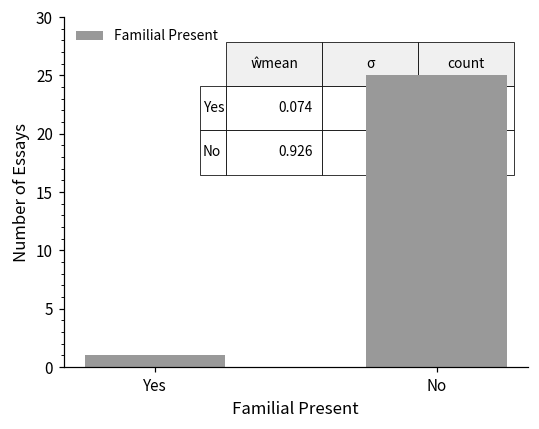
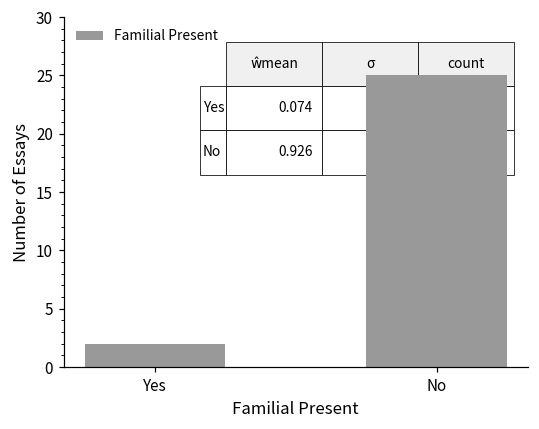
  {
-   "Yes": 1,
+   "Yes": 2,
    "No": 25
  }
